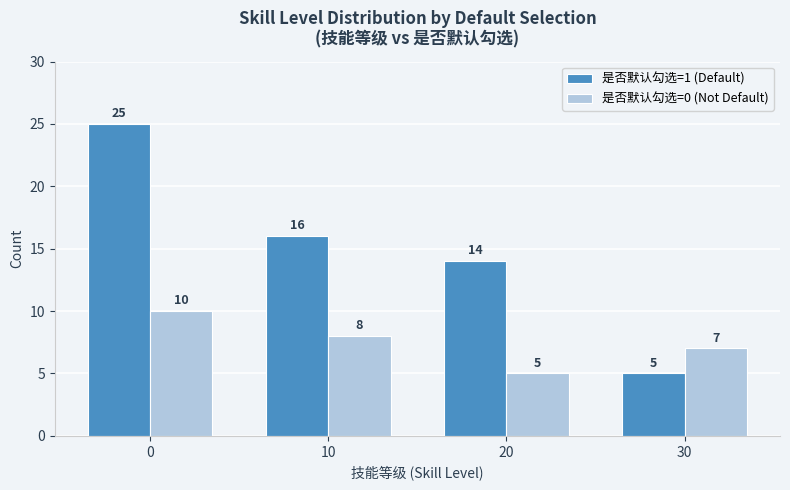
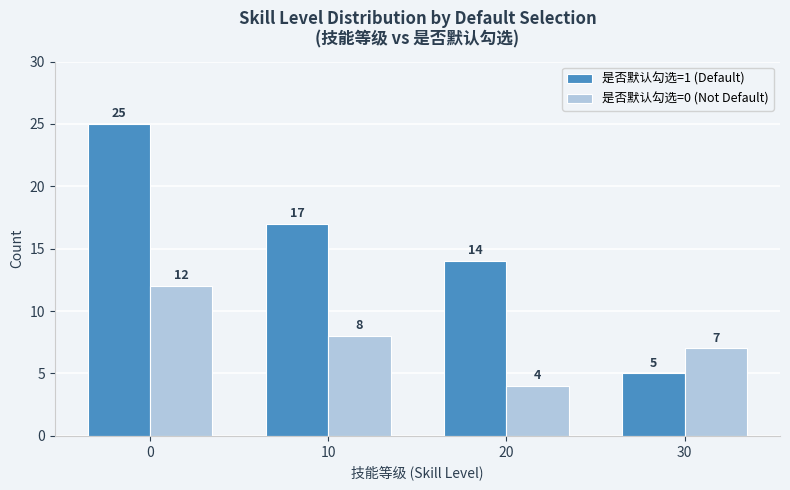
  {
    "是否默认勾选=1 (Default)": {
      "0": 25,
-     "10": 16,
+     "10": 17,
      "20": 14,
      "30": 5
    },
    "是否默认勾选=0 (Not Default)": {
-     "0": 10,
+     "0": 12,
      "10": 8,
-     "20": 5,
+     "20": 4,
      "30": 7
    }
  }
